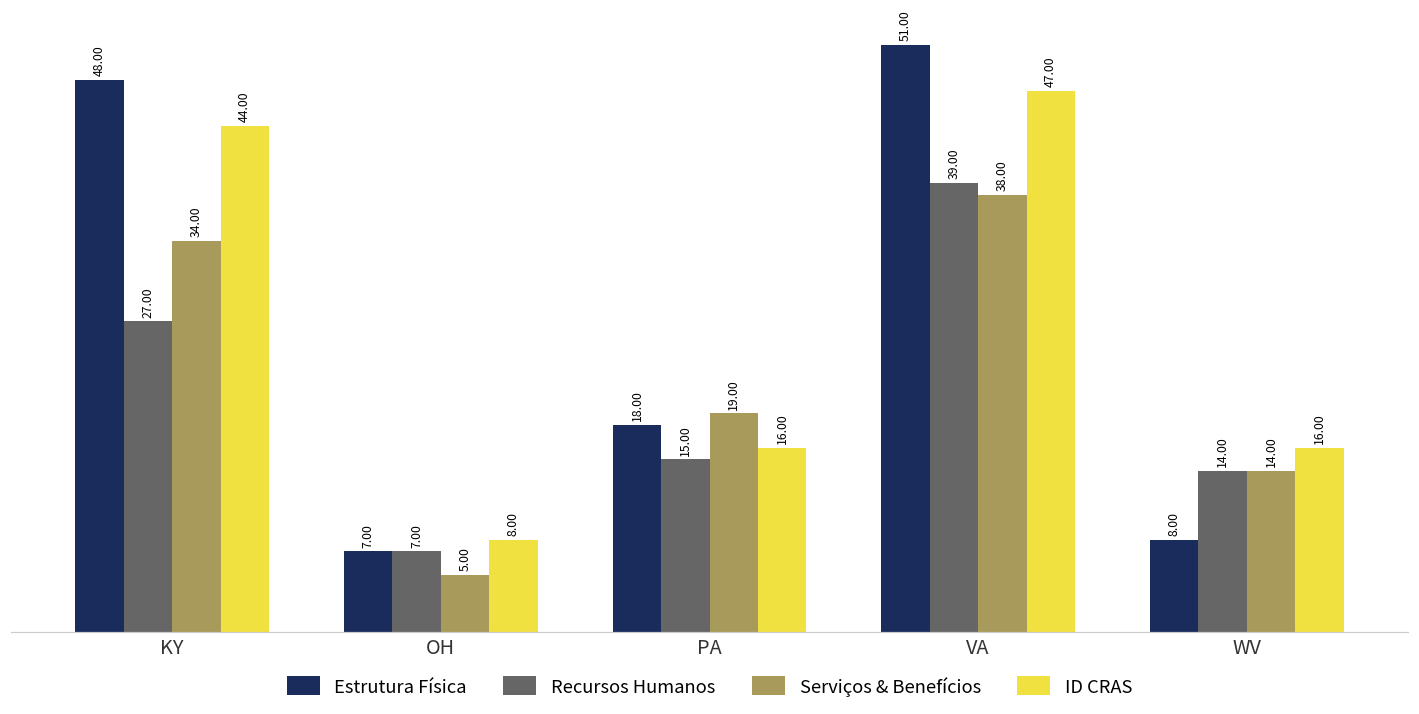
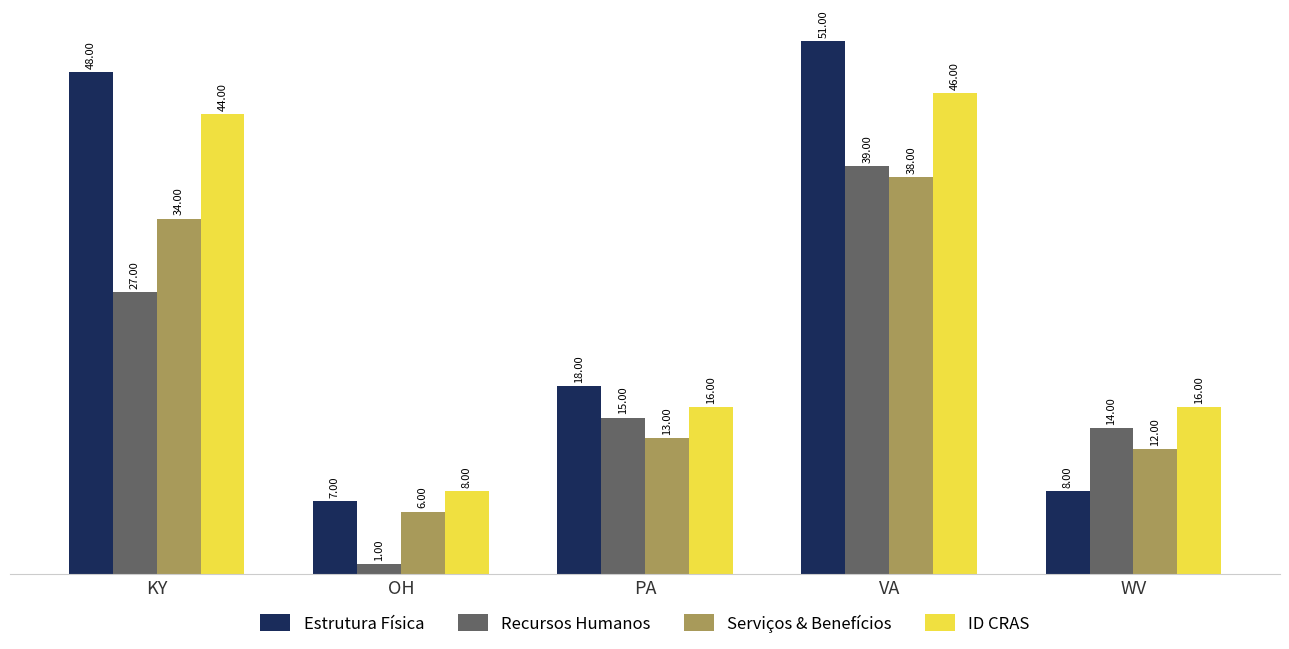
  {
    "Estrutura Física": {
      "KY": 48.00,
      "OH": 7.00,
      "PA": 18.00,
      "VA": 51.00,
      "WV": 8.00
    },
    "Recursos Humanos": {
      "KY": 27.00,
-     "OH": 7.00,
+     "OH": 1.00,
      "PA": 15.00,
      "VA": 39.00,
      "WV": 14.00
    },
    "Serviços & Benefícios": {
      "KY": 34.00,
-     "OH": 5.00,
-     "PA": 19.00,
+     "OH": 6.00,
+     "PA": 13.00,
      "VA": 38.00,
-     "WV": 14.00
+     "WV": 12.00
    },
    "ID CRAS": {
      "KY": 44.00,
      "OH": 8.00,
      "PA": 16.00,
-     "VA": 47.00,
+     "VA": 46.00,
      "WV": 16.00
    }
  }
